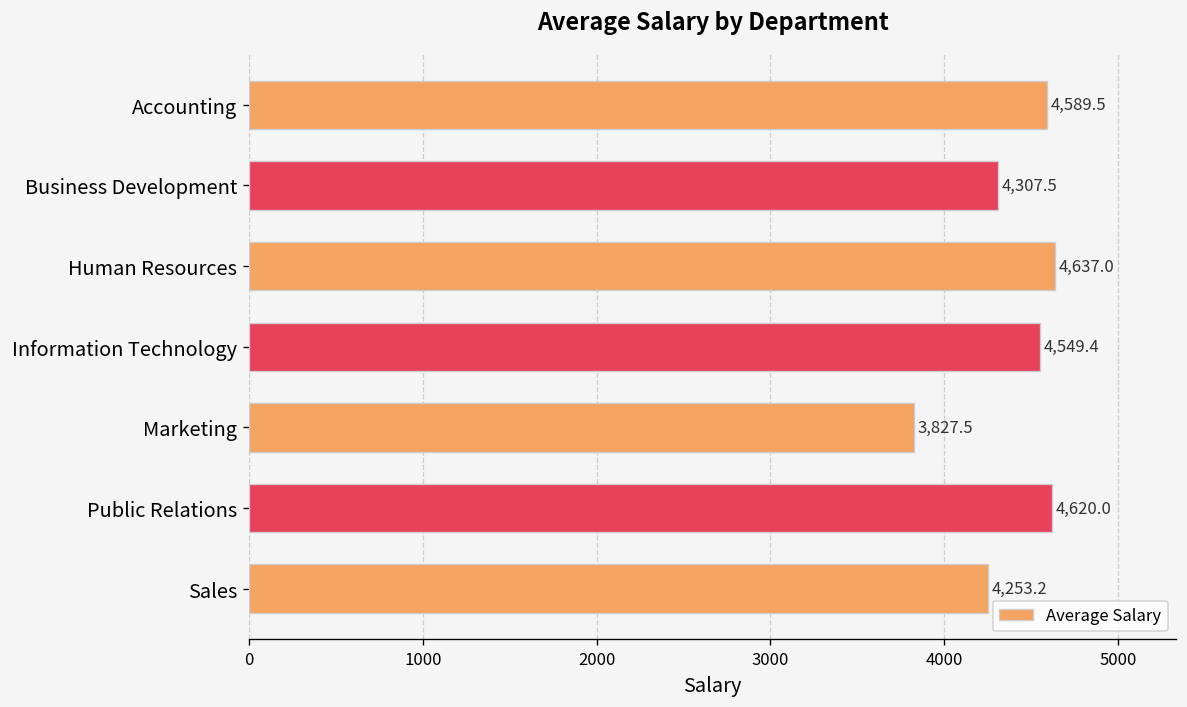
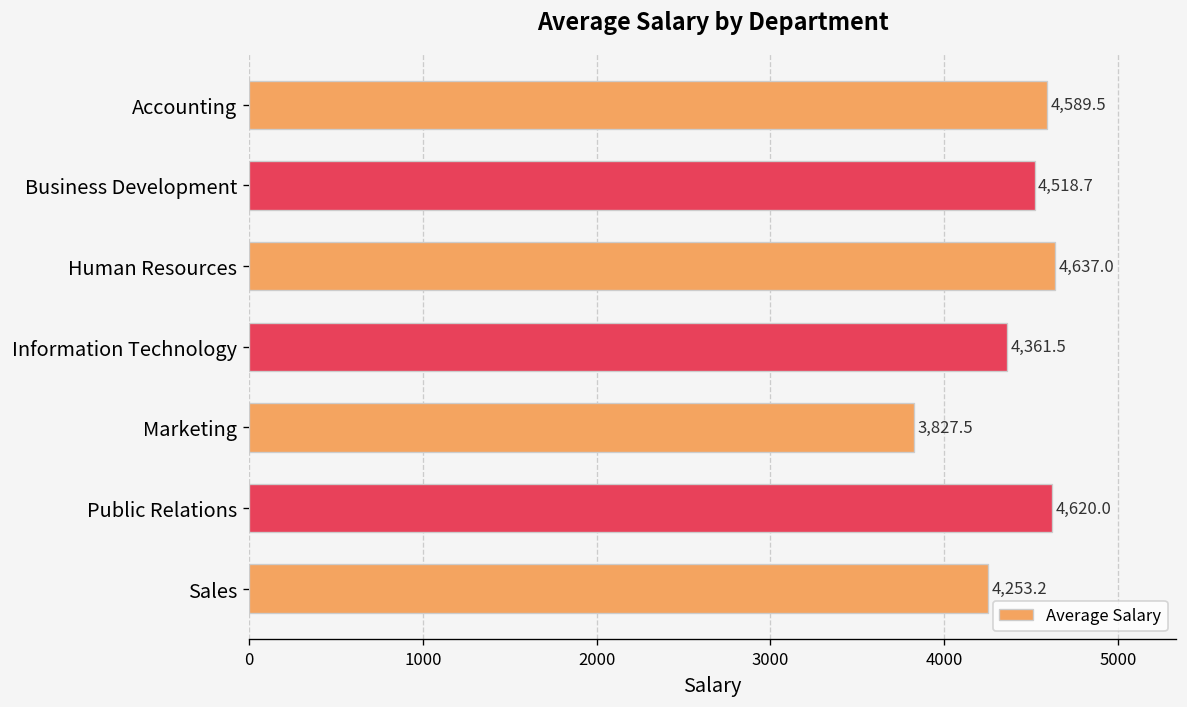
  {
    "Accounting": "4,589.5",
-   "Business Development": "4,307.5",
+   "Business Development": "4,518.7",
    "Human Resources": "4,637.0",
-   "Information Technology": "4,549.4",
+   "Information Technology": "4,361.5",
    "Marketing": "3,827.5",
    "Public Relations": "4,620.0",
    "Sales": "4,253.2"
  }
